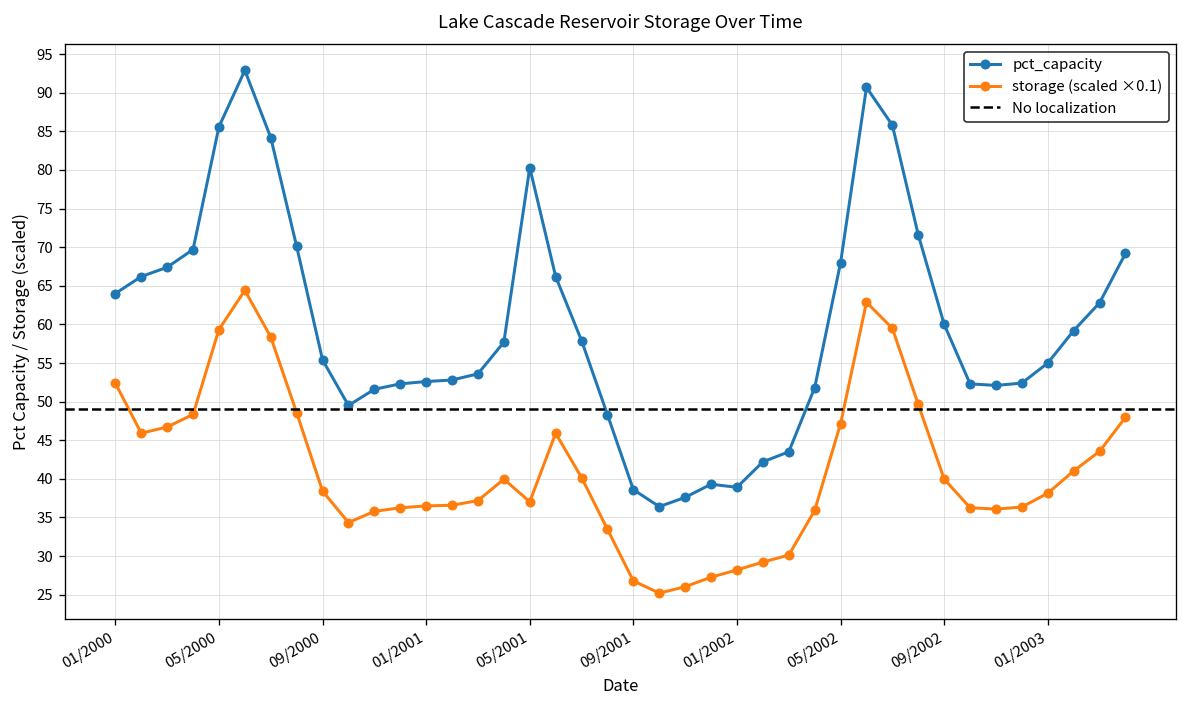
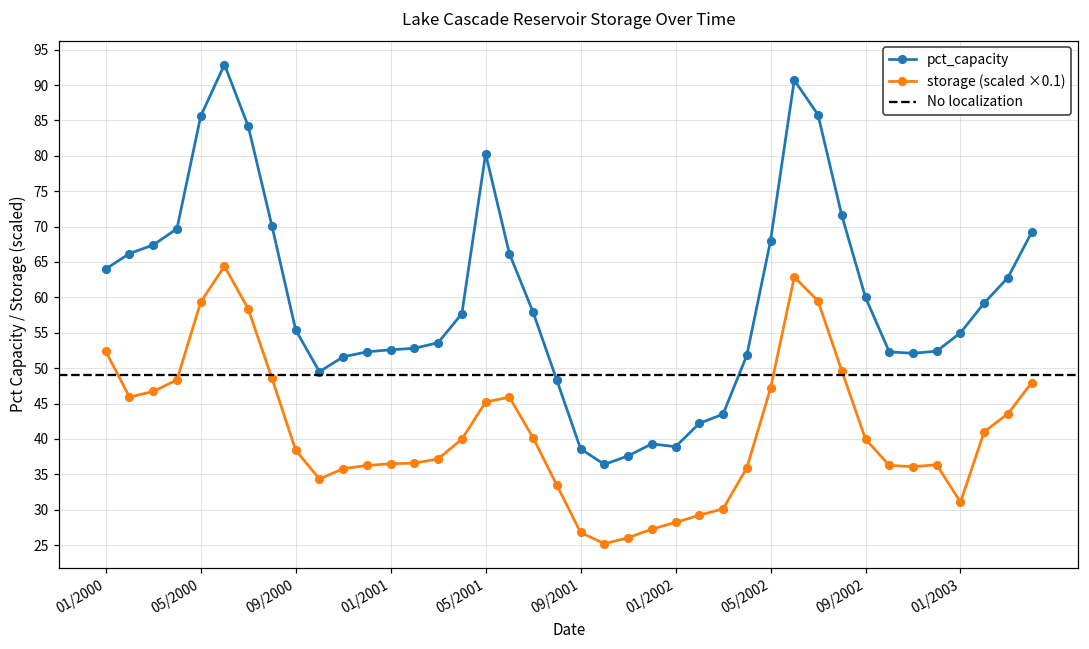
  {
    "pct_capacity": {
      "01/2000": 64,
      "05/2000": 86,
      "09/2000": 55,
      "01/2001": 53,
      "05/2001": 80,
      "09/2001": 39,
      "01/2002": 39,
      "05/2002": 68,
      "09/2002": 60,
      "01/2003": 55
    },
    "storage (scaled ×0.1)": {
      "01/2000": 52,
      "05/2000": 59,
      "09/2000": 38,
      "01/2001": 36,
-     "05/2001": 37,
+     "05/2001": 45,
      "09/2001": 27,
      "01/2002": 28,
      "05/2002": 47,
      "09/2002": 40,
-     "01/2003": 38
+     "01/2003": 31
    }
  }
